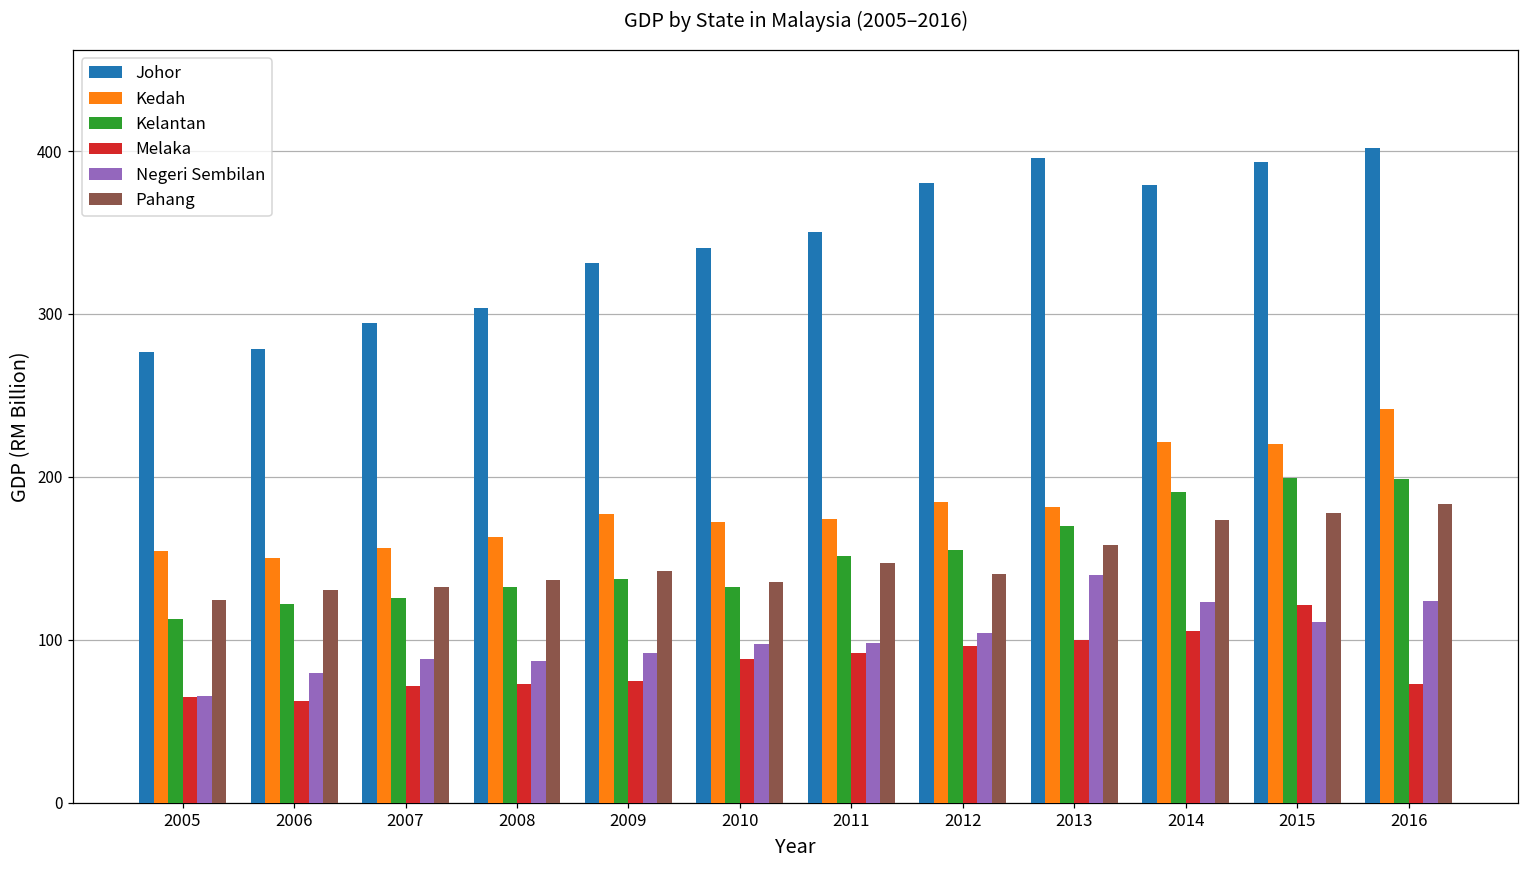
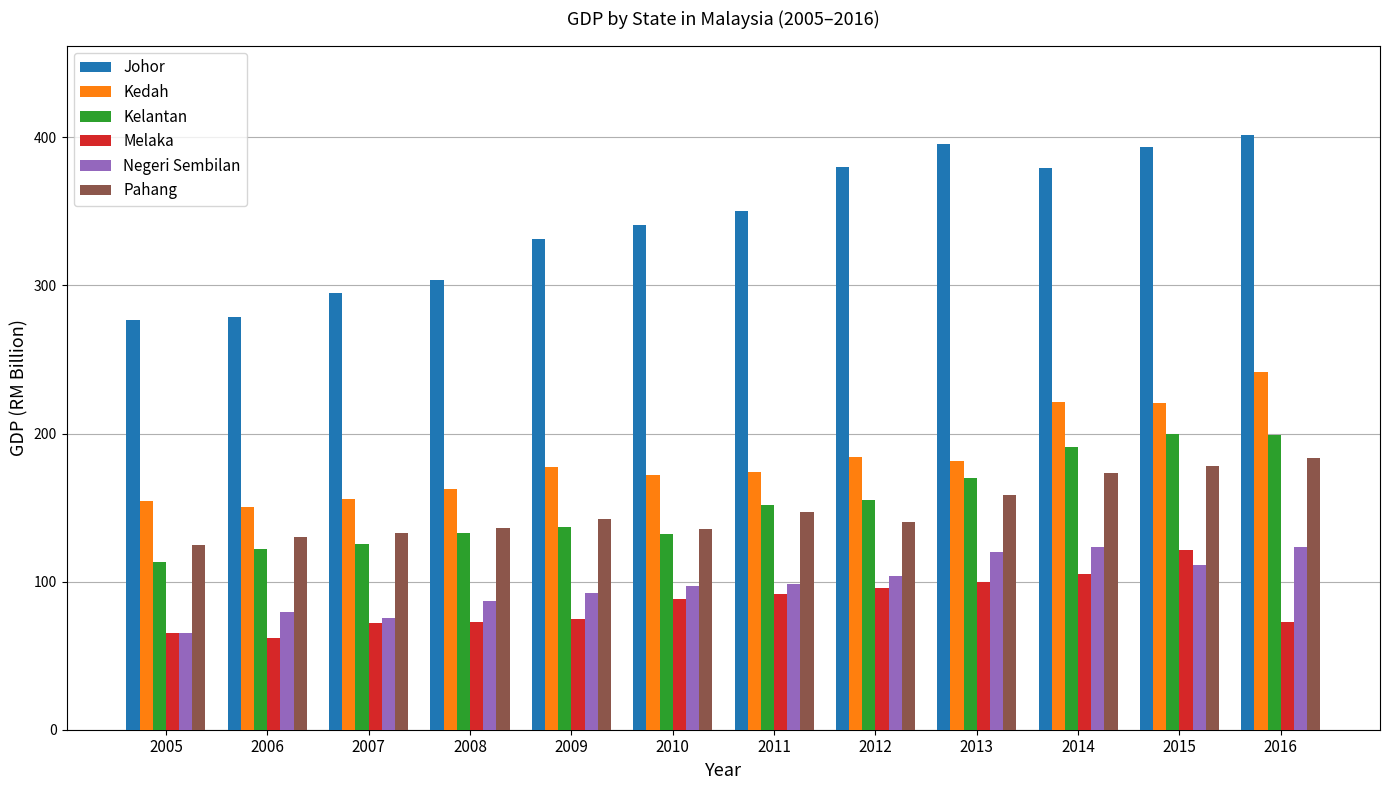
  {
    "Johor": {
      "2005": 277,
      "2006": 279,
      "2007": 295,
      "2008": 304,
      "2009": 331,
      "2010": 341,
      "2011": 350,
      "2012": 380,
      "2013": 396,
      "2014": 379,
      "2015": 393,
      "2016": 402
    },
    "Kedah": {
      "2005": 155,
      "2006": 150,
      "2007": 156,
      "2008": 163,
      "2009": 177,
      "2010": 172,
      "2011": 174,
      "2012": 184,
      "2013": 181,
      "2014": 221,
      "2015": 220,
      "2016": 242
    },
    "Kelantan": {
      "2005": 113,
      "2006": 122,
      "2007": 126,
      "2008": 133,
      "2009": 137,
      "2010": 132,
      "2011": 151,
      "2012": 155,
      "2013": 170,
      "2014": 191,
      "2015": 200,
      "2016": 199
    },
    "Melaka": {
      "2005": 65,
      "2006": 62,
      "2007": 72,
      "2008": 73,
      "2009": 75,
      "2010": 88,
      "2011": 92,
      "2012": 96,
      "2013": 100,
      "2014": 105,
      "2015": 121,
      "2016": 73
    },
    "Negeri Sembilan": {
      "2005": 65,
      "2006": 80,
-     "2007": 88,
+     "2007": 76,
      "2008": 87,
      "2009": 92,
      "2010": 97,
      "2011": 98,
      "2012": 104,
-     "2013": 140,
+     "2013": 120,
      "2014": 123,
      "2015": 111,
      "2016": 124
    },
    "Pahang": {
      "2005": 125,
      "2006": 130,
      "2007": 133,
      "2008": 137,
      "2009": 142,
      "2010": 135,
      "2011": 147,
      "2012": 141,
      "2013": 158,
      "2014": 173,
      "2015": 178,
      "2016": 184
    }
  }
